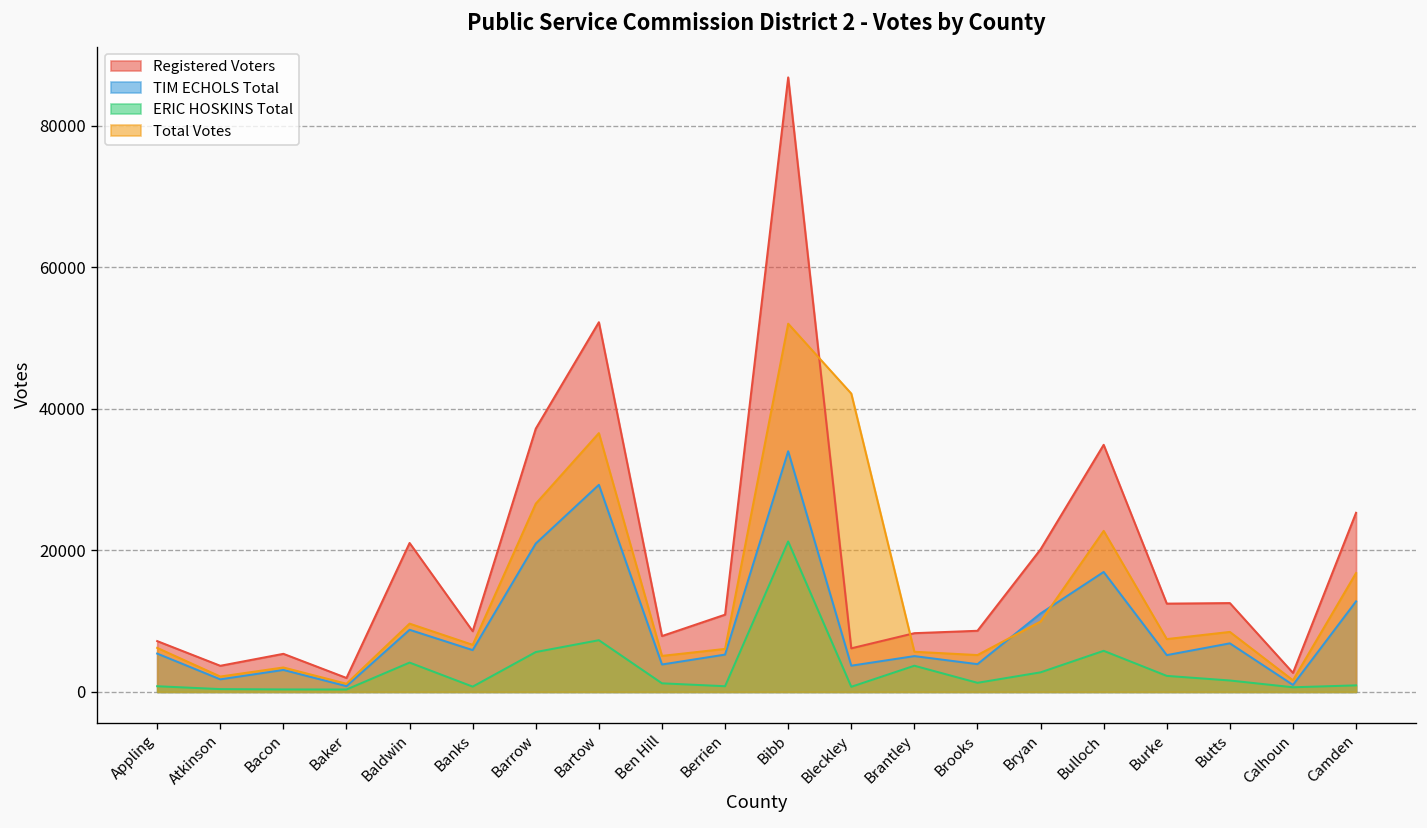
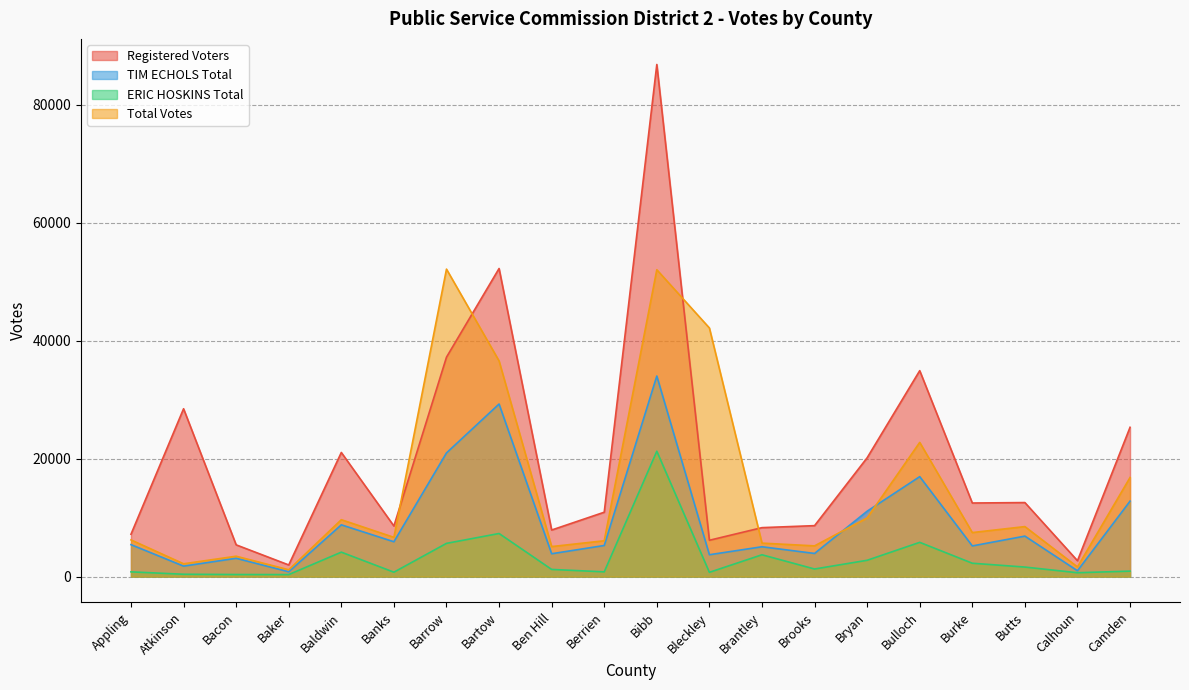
  {
    "Registered Voters": {
      "Appling": 7000,
-     "Atkinson": 4000,
+     "Atkinson": 28000,
      "Bacon": 5000,
      "Baker": 2000,
      "Baldwin": 21000,
      "Banks": 9000,
      "Barrow": 37000,
      "Bartow": 52000,
      "Ben Hill": 8000,
      "Berrien": 11000,
      "Bibb": 87000,
      "Bleckley": 6000,
      "Brantley": 8000,
      "Brooks": 9000,
      "Bryan": 20000,
      "Bulloch": 35000,
      "Burke": 12000,
      "Butts": 13000,
      "Calhoun": 3000,
      "Camden": 25000
    },
    "TIM ECHOLS Total": {
      "Appling": 5000,
      "Baldwin": 9000,
      "Banks": 6000,
      "Barrow": 21000,
      "Bartow": 29000,
      "Ben Hill": 4000,
      "Berrien": 5000,
      "Bibb": 34000,
      "Bleckley": 4000,
      "Brantley": 5000,
      "Brooks": 4000,
      "Bryan": 11000,
      "Bulloch": 17000,
      "Burke": 5000,
      "Butts": 7000,
      "Camden": 13000
    },
    "ERIC HOSKINS Total": {
      "Appling": 1000,
      "Atkinson": 0,
      "Bacon": 0,
      "Baker": 0,
      "Baldwin": 4000,
      "Banks": 1000,
      "Barrow": 6000,
      "Bartow": 7000,
      "Ben Hill": 1000,
      "Berrien": 1000,
      "Bibb": 21000,
      "Bleckley": 1000,
      "Brantley": 4000,
      "Brooks": 1000,
      "Bryan": 3000,
      "Bulloch": 6000,
      "Burke": 2000,
      "Butts": 2000,
      "Camden": 1000
    },
    "Total Votes": {
      "Appling": 6000,
      "Baldwin": 10000,
      "Banks": 7000,
-     "Barrow": 27000,
+     "Barrow": 52000,
      "Bartow": 37000,
      "Ben Hill": 5000,
      "Berrien": 6000,
      "Bibb": 52000,
      "Bleckley": 42000,
      "Brantley": 6000,
      "Brooks": 5000,
      "Bryan": 10000,
      "Bulloch": 23000,
      "Burke": 7000,
      "Butts": 8000,
      "Calhoun": 2000,
      "Camden": 17000
    }
  }
